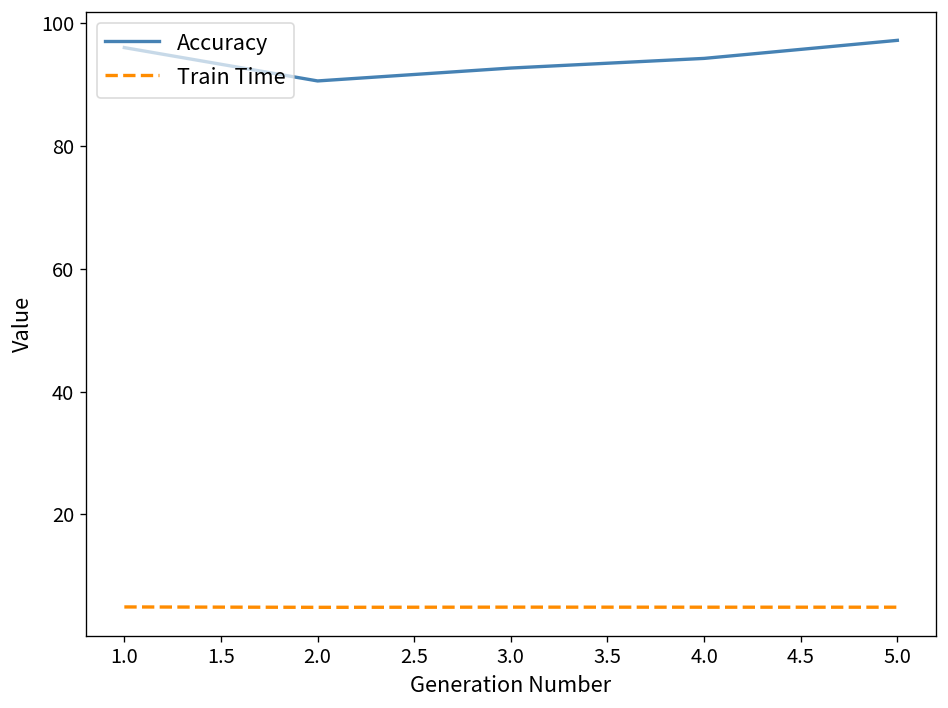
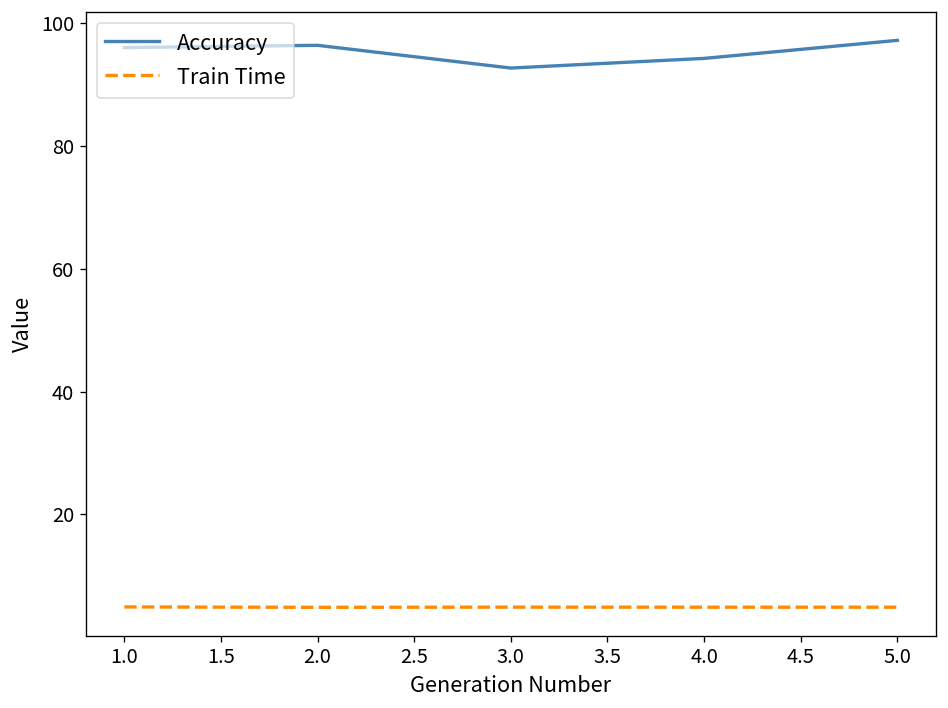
  {
    "Accuracy": {
-     "2.0": 91,
+     "2.0": 96,
      "3.0": 93,
      "4.0": 94,
      "5.0": 97
    },
    "Train Time": {
      "1.0": 5,
      "2.0": 5,
      "3.0": 5,
      "4.0": 5,
      "5.0": 5
    }
  }
